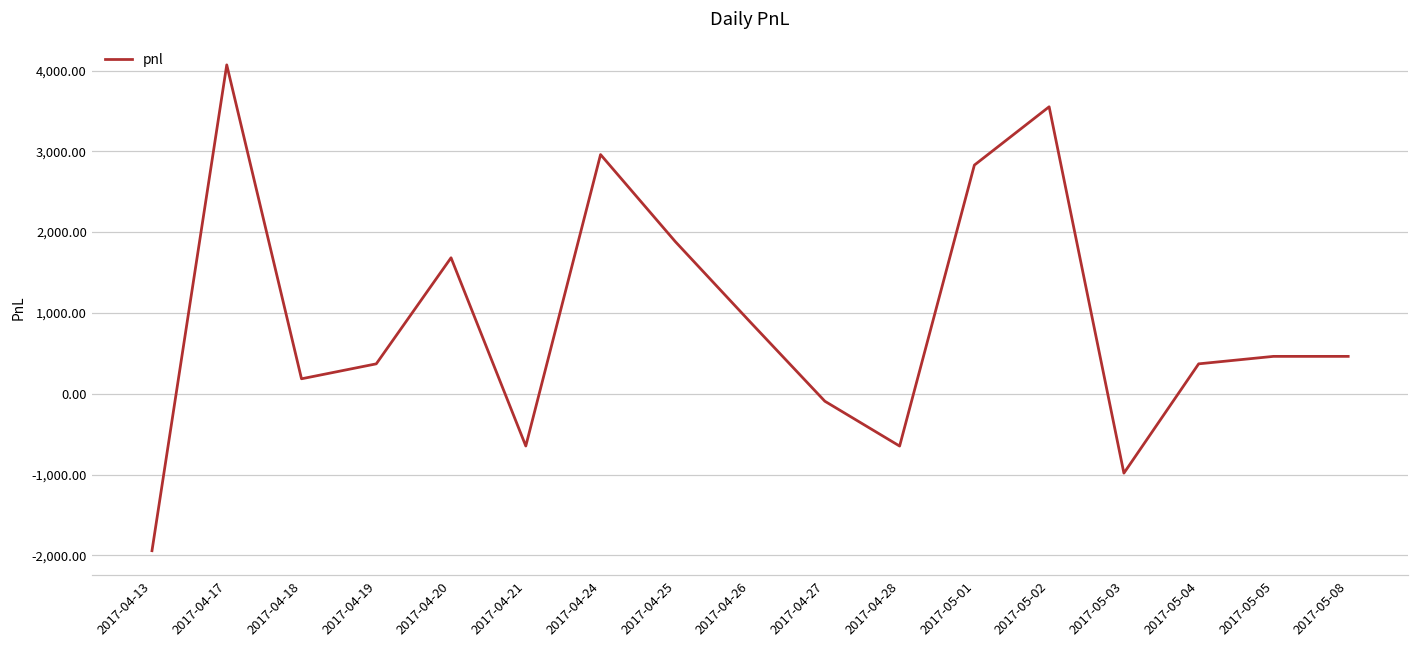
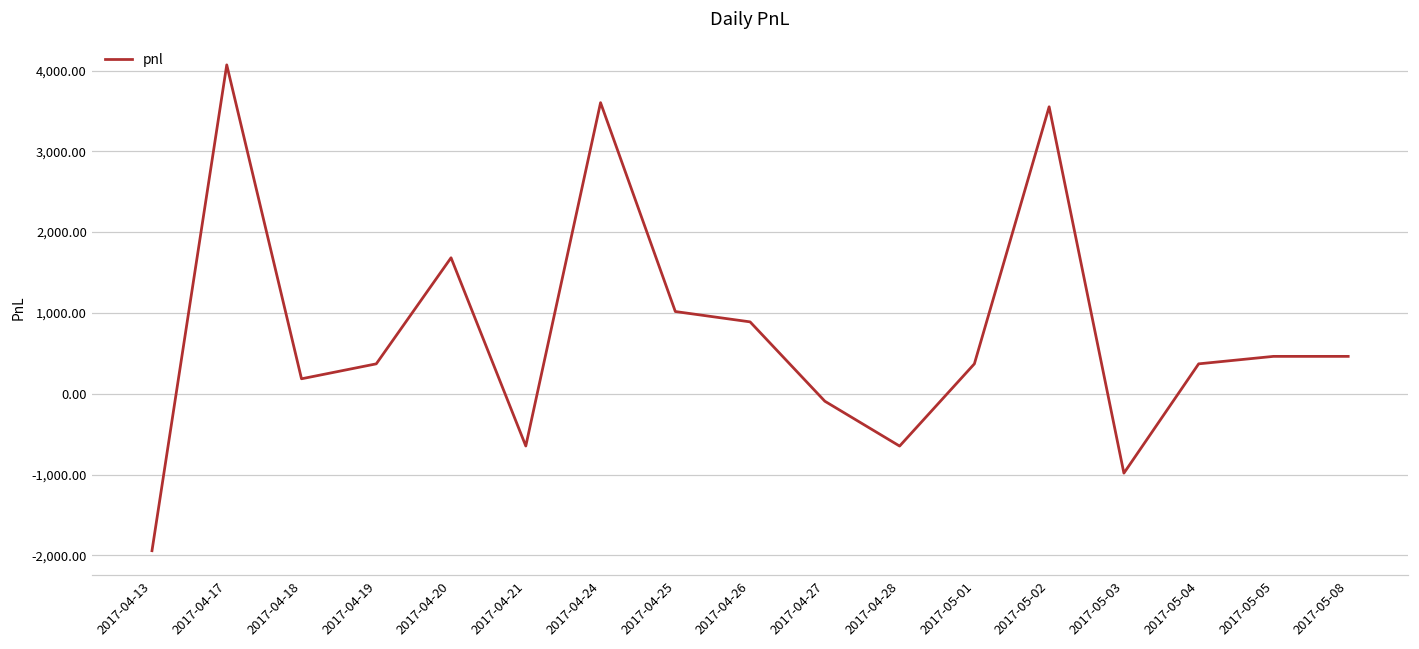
  {
    "2017-04-13": "-1,900",
    "2017-04-17": "4,100",
    "2017-04-18": "200",
    "2017-04-19": "400",
    "2017-04-20": "1,700",
    "2017-04-21": "-600",
-   "2017-04-24": "3,000",
-   "2017-04-25": "1,900",
+   "2017-04-24": "3,600",
+   "2017-04-25": "1,000",
    "2017-04-26": "900",
    "2017-04-27": "-100",
    "2017-04-28": "-600",
-   "2017-05-01": "2,800",
+   "2017-05-01": "400",
    "2017-05-02": "3,600",
    "2017-05-03": "-1,000",
    "2017-05-04": "400",
    "2017-05-05": "500",
    "2017-05-08": "500"
  }
